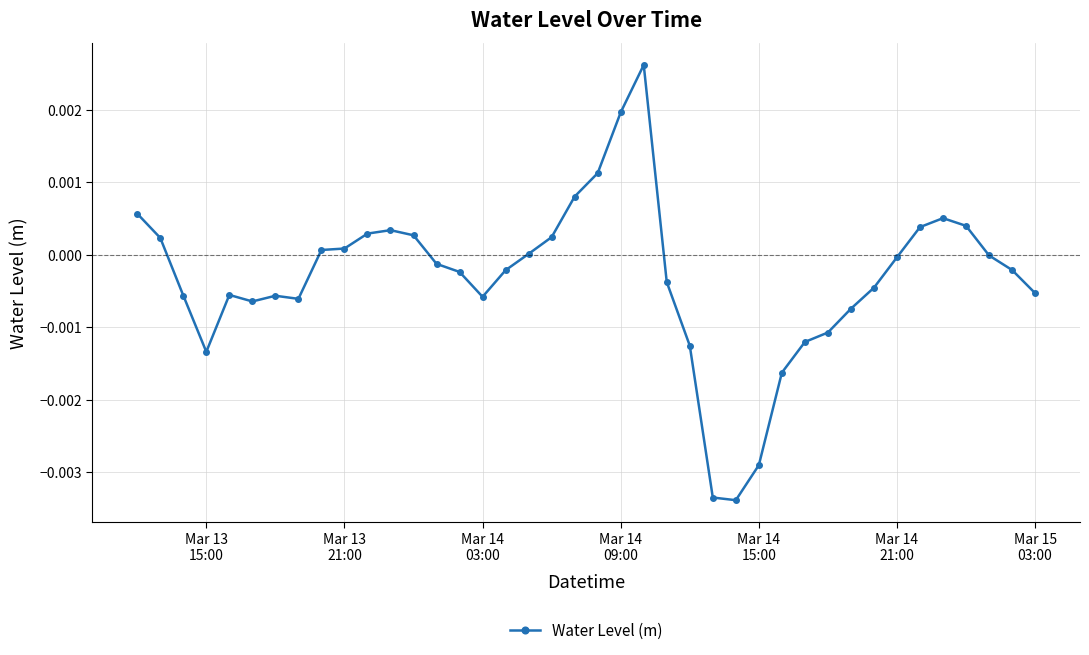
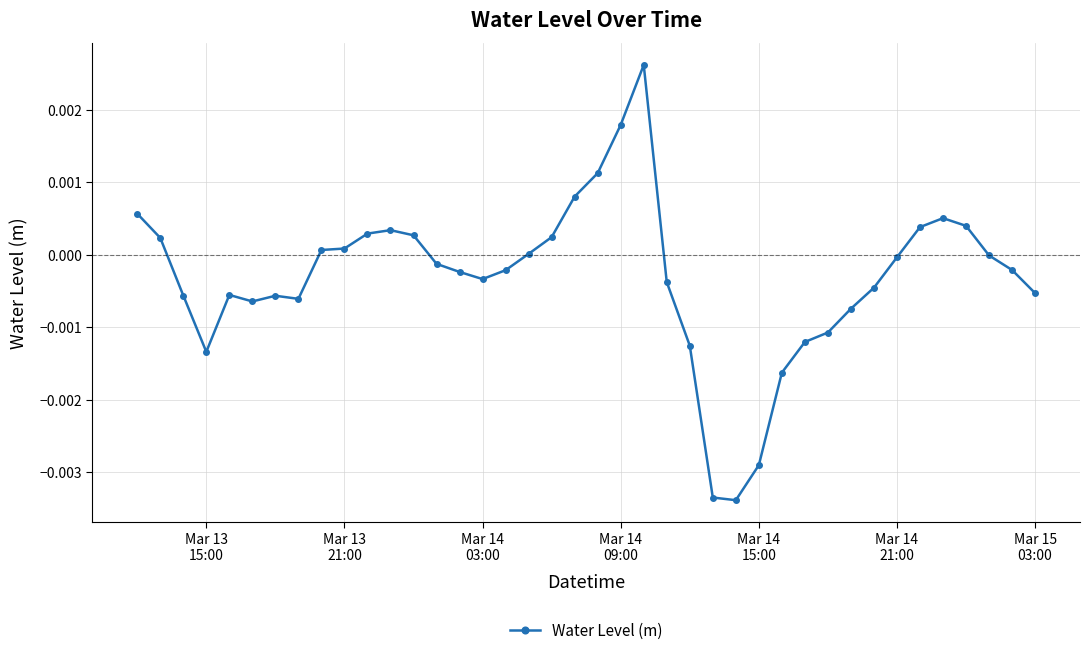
  {
    "Mar 13 15:00": -0.0013,
    "Mar 13 21:00": 0.0001,
-   "Mar 14 03:00": -0.0006,
-   "Mar 14 09:00": 0.0020,
+   "Mar 14 03:00": -0.0003,
+   "Mar 14 09:00": 0.0018,
    "Mar 14 15:00": -0.0029,
    "Mar 14 21:00": 0.0000,
    "Mar 15 03:00": -0.0005
  }
